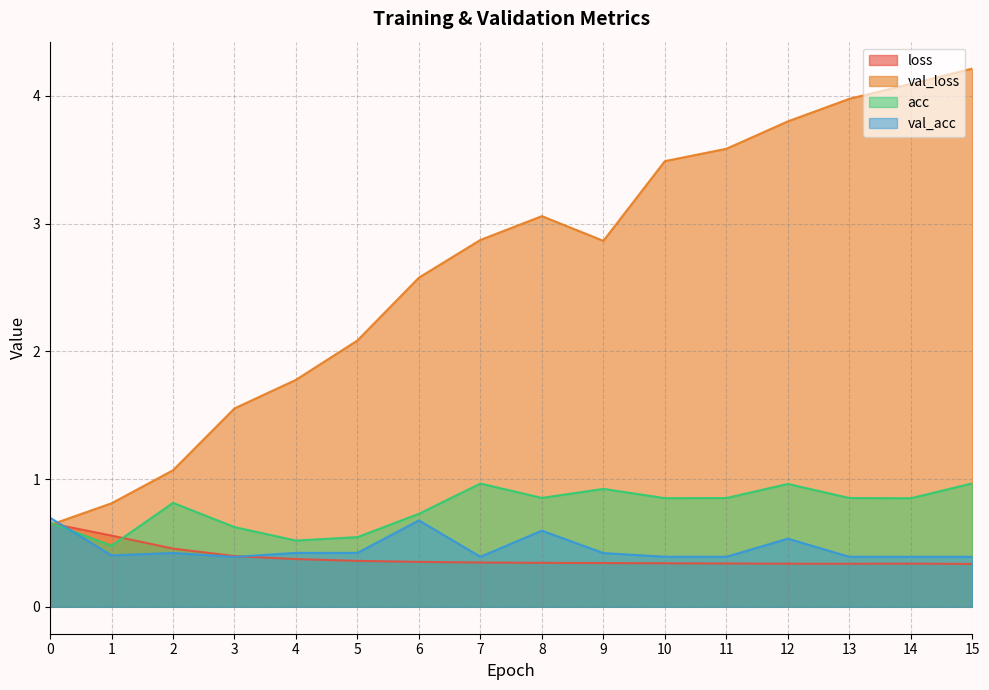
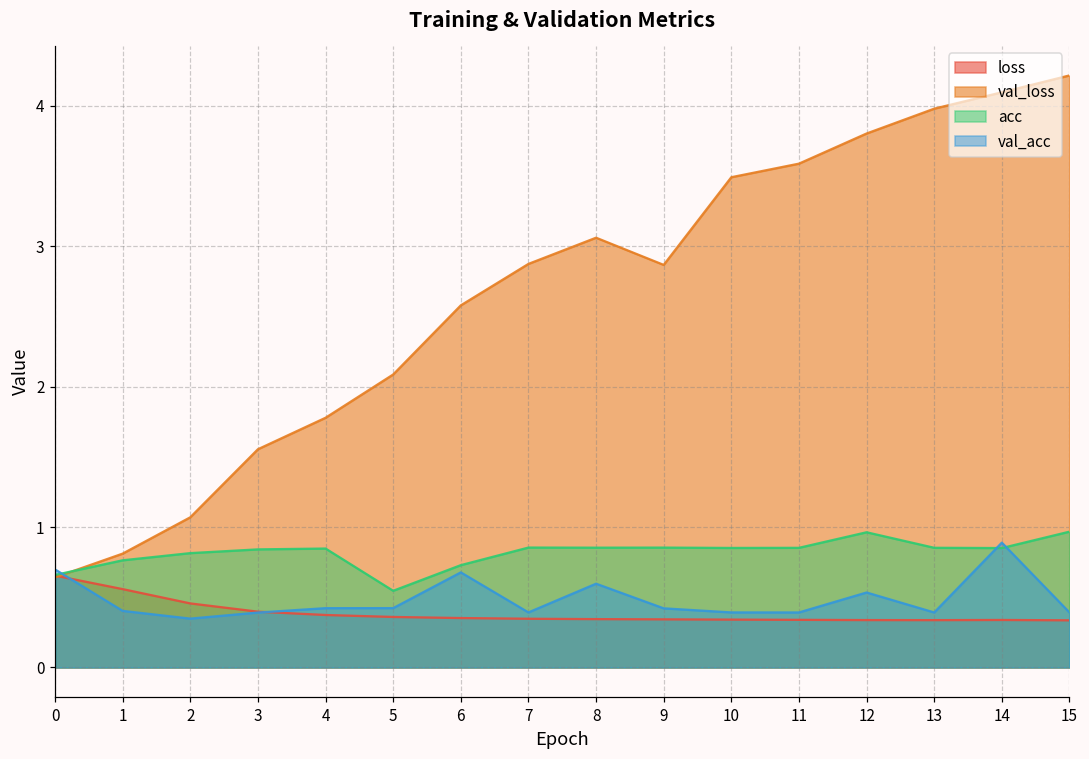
  {
    "acc": {
-     "1": 0.48,
+     "1": 0.76,
      "2": 0.81,
-     "3": 0.62,
-     "4": 0.52,
+     "3": 0.84,
+     "4": 0.85,
      "5": 0.55,
      "6": 0.73,
-     "7": 0.97,
+     "7": 0.85,
      "8": 0.85,
-     "9": 0.92,
+     "9": 0.85,
      "10": 0.85,
      "11": 0.85,
      "12": 0.96,
      "13": 0.85,
      "14": 0.85,
      "15": 0.97
    },
    "val_acc": {
      "0": 0.70,
      "1": 0.40,
-     "2": 0.42,
+     "2": 0.35,
      "4": 0.42,
      "5": 0.42,
      "6": 0.68,
      "7": 0.39,
      "8": 0.60,
      "9": 0.42,
      "10": 0.39,
      "11": 0.39,
      "12": 0.53,
      "13": 0.39,
-     "14": 0.39,
+     "14": 0.89,
      "15": 0.39
    }
  }
